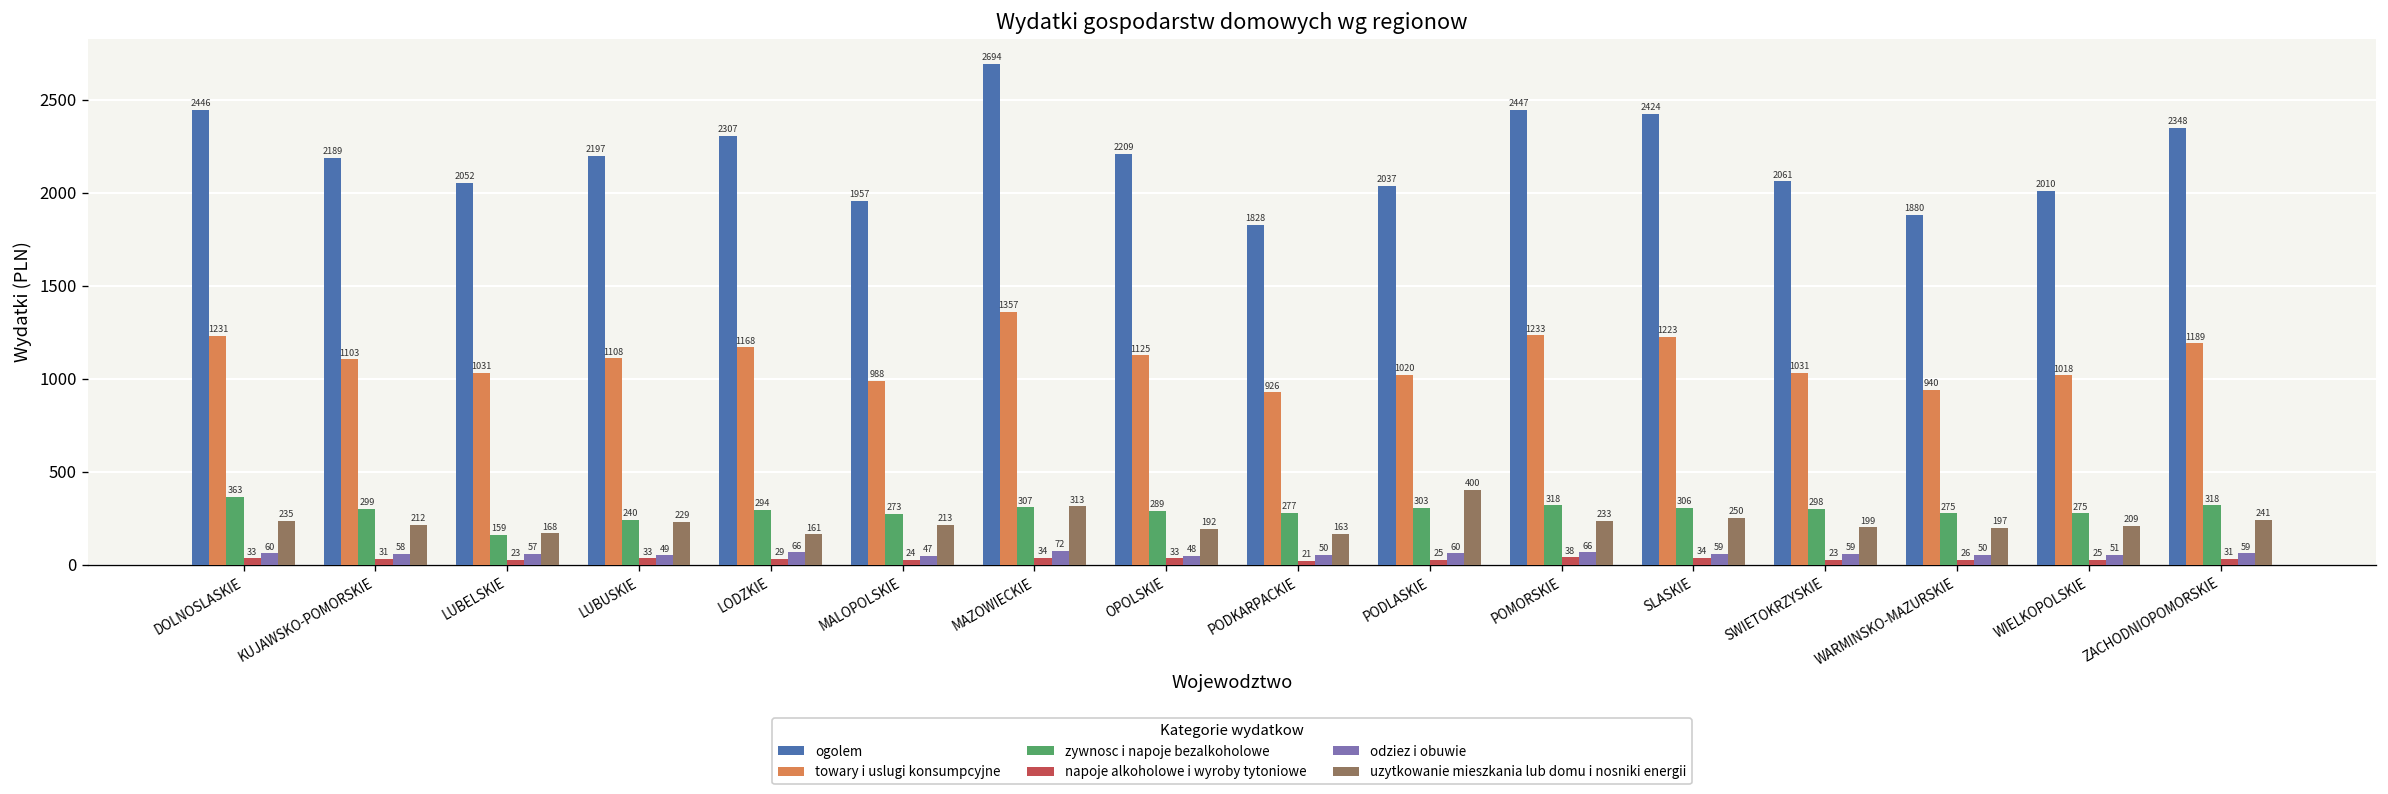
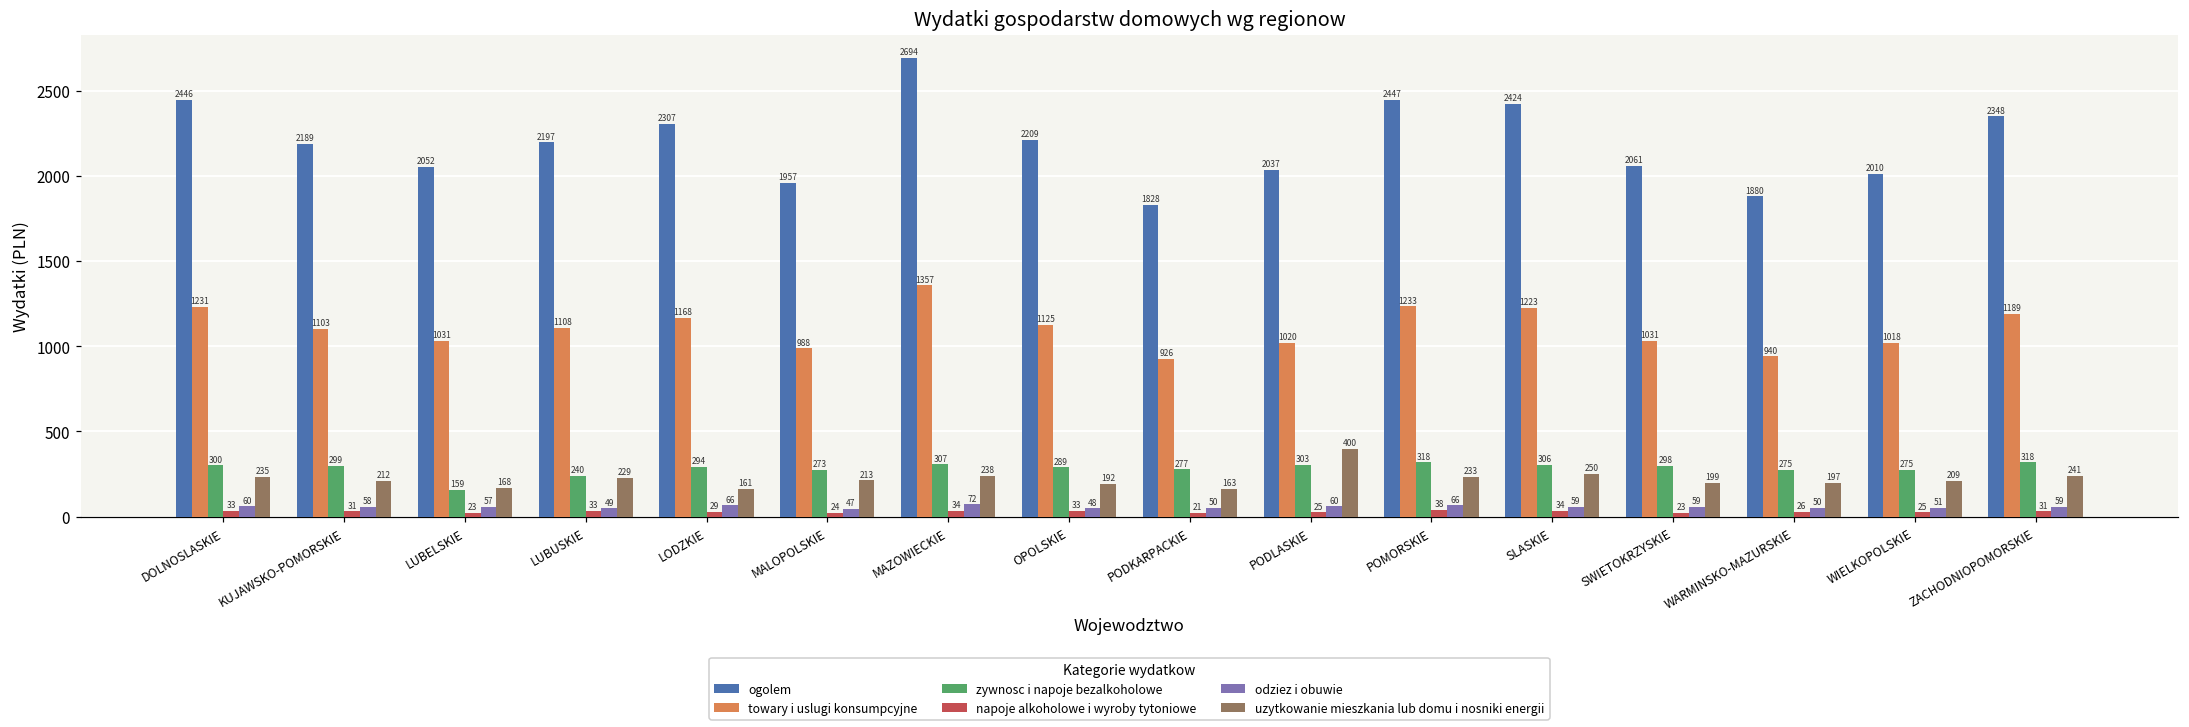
  {
    "zywnosc i napoje bezalkoholowe": {
-     "DOLNOSLASKIE": 363,
+     "DOLNOSLASKIE": 300,
      "KUJAWSKO-POMORSKIE": 299,
      "LUBELSKIE": 159,
      "LUBUSKIE": 240,
      "LODZKIE": 294,
      "MALOPOLSKIE": 273,
      "MAZOWIECKIE": 307,
      "OPOLSKIE": 289,
      "PODKARPACKIE": 277,
      "PODLASKIE": 303,
      "POMORSKIE": 318,
      "SLASKIE": 306,
      "SWIETOKRZYSKIE": 298,
      "WARMINSKO-MAZURSKIE": 275,
      "WIELKOPOLSKIE": 275,
      "ZACHODNIOPOMORSKIE": 318
    },
    "uzytkowanie mieszkania lub domu i nosniki energii": {
      "DOLNOSLASKIE": 235,
      "KUJAWSKO-POMORSKIE": 212,
      "LUBELSKIE": 168,
      "LUBUSKIE": 229,
      "LODZKIE": 161,
      "MALOPOLSKIE": 213,
-     "MAZOWIECKIE": 313,
+     "MAZOWIECKIE": 238,
      "OPOLSKIE": 192,
      "PODKARPACKIE": 163,
      "PODLASKIE": 400,
      "POMORSKIE": 233,
      "SLASKIE": 250,
      "SWIETOKRZYSKIE": 199,
      "WARMINSKO-MAZURSKIE": 197,
      "WIELKOPOLSKIE": 209,
      "ZACHODNIOPOMORSKIE": 241
    }
  }
